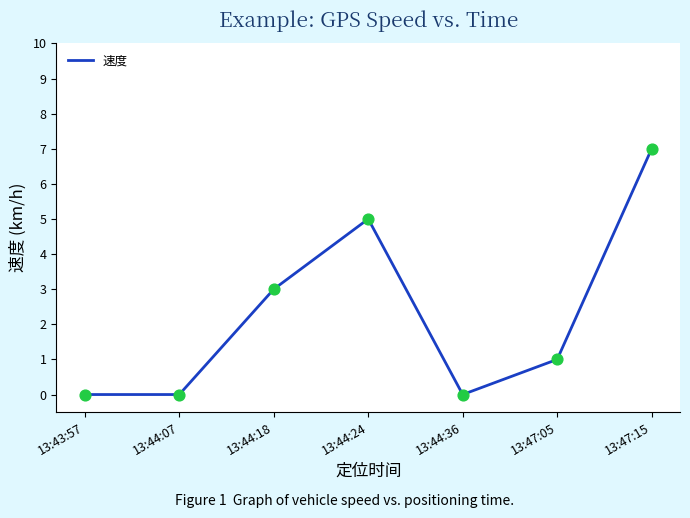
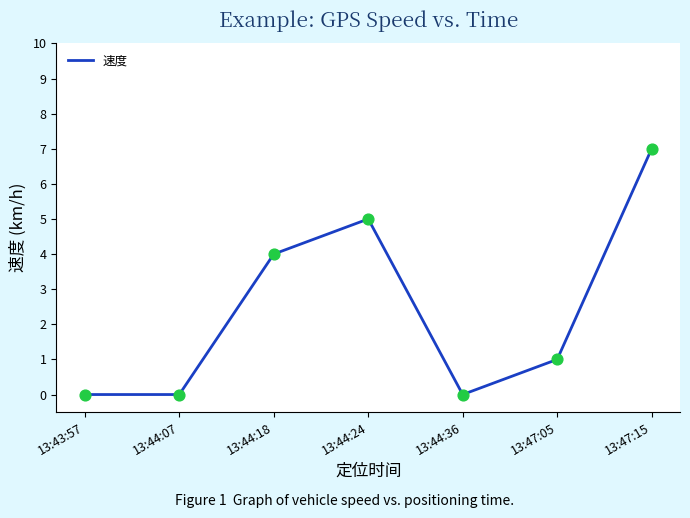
  {
    "13:43:57": 0,
    "13:44:07": 0,
-   "13:44:18": 3,
+   "13:44:18": 4,
    "13:44:24": 5,
    "13:44:36": 0,
    "13:47:05": 1,
    "13:47:15": 7
  }
